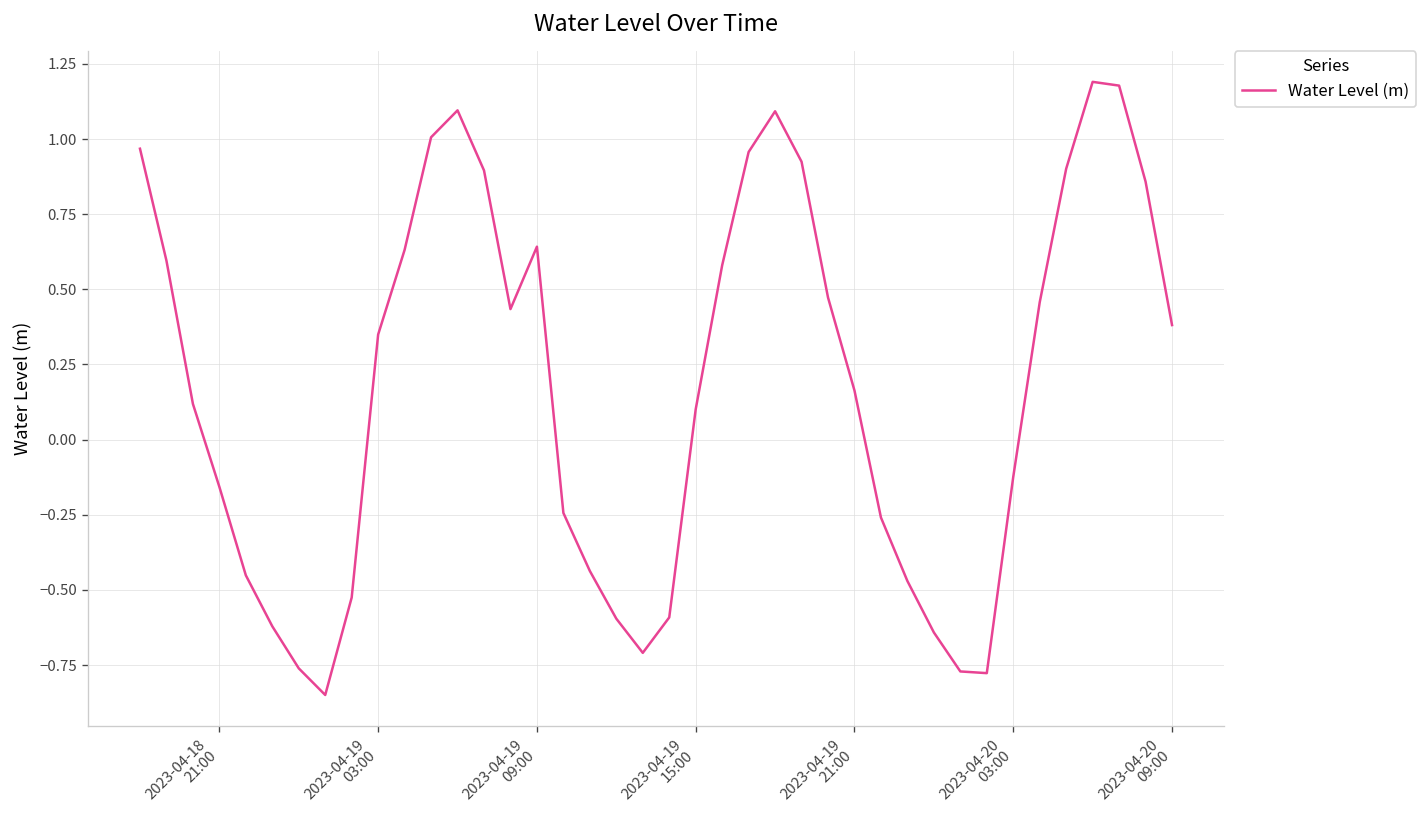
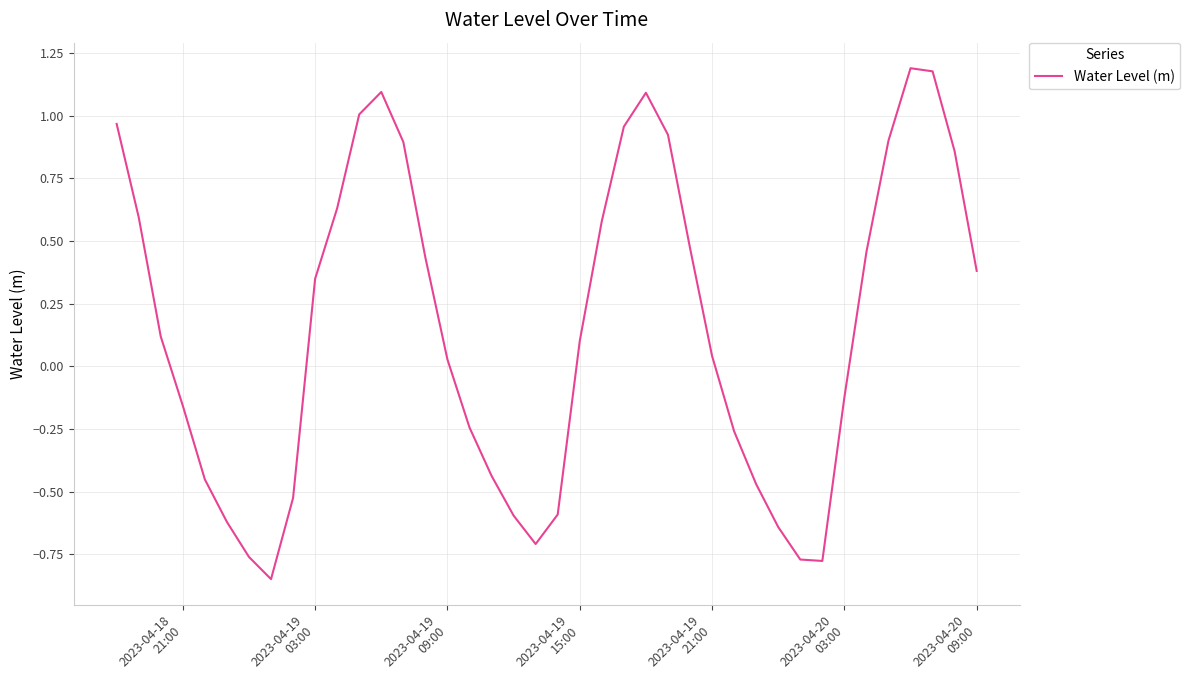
  {
    "2023-04-18 21:00": -0.16,
    "2023-04-19 03:00": 0.35,
-   "2023-04-19 09:00": 0.64,
+   "2023-04-19 09:00": 0.03,
    "2023-04-19 15:00": 0.10,
-   "2023-04-19 21:00": 0.16,
+   "2023-04-19 21:00": 0.04,
    "2023-04-20 03:00": -0.12,
    "2023-04-20 09:00": 0.38
  }
